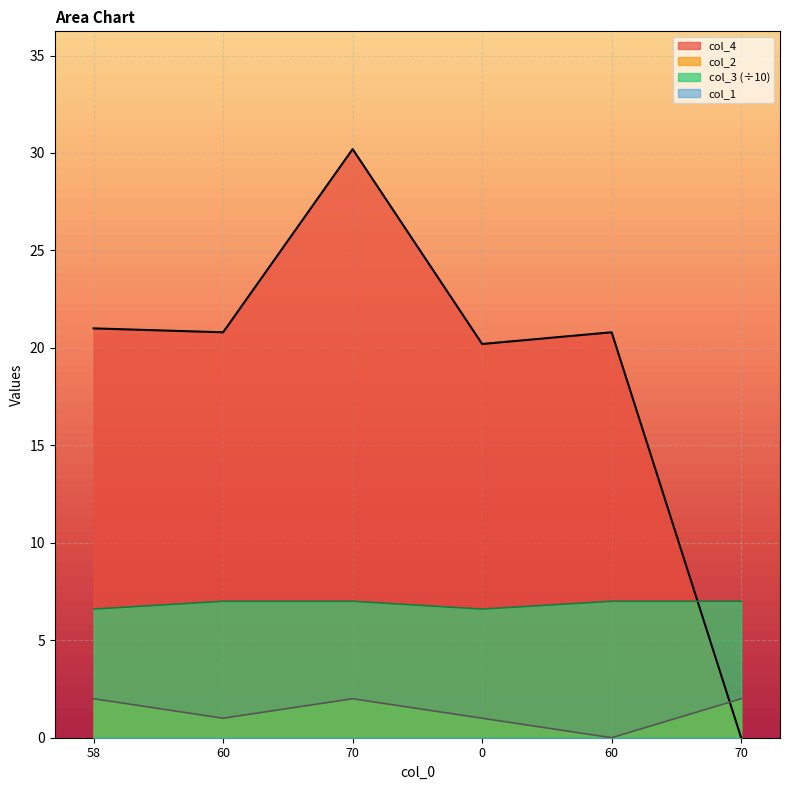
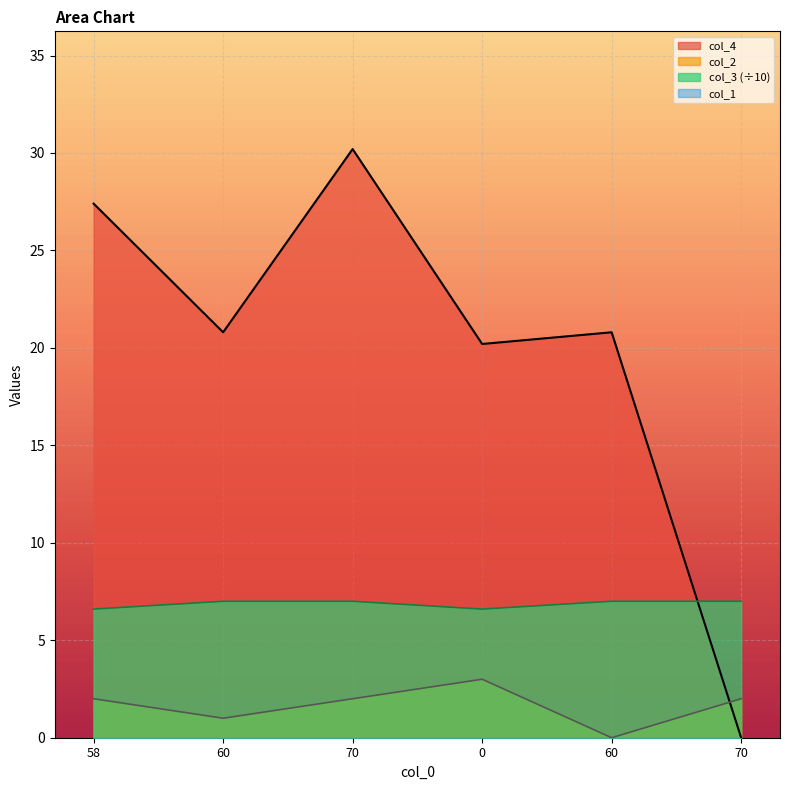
  {
    "col_4": {
-     "58": 21.0,
+     "58": 27.4,
      "0": 20.2
    },
    "col_2": {
      "58": 2,
-     "0": 1
+     "0": 3
    },
    "col_3 (÷10)": {
      "58": 6.6,
      "0": 6.6
    },
    "col_1": {
      "58": 0.0,
      "0": 0.0
    }
  }
